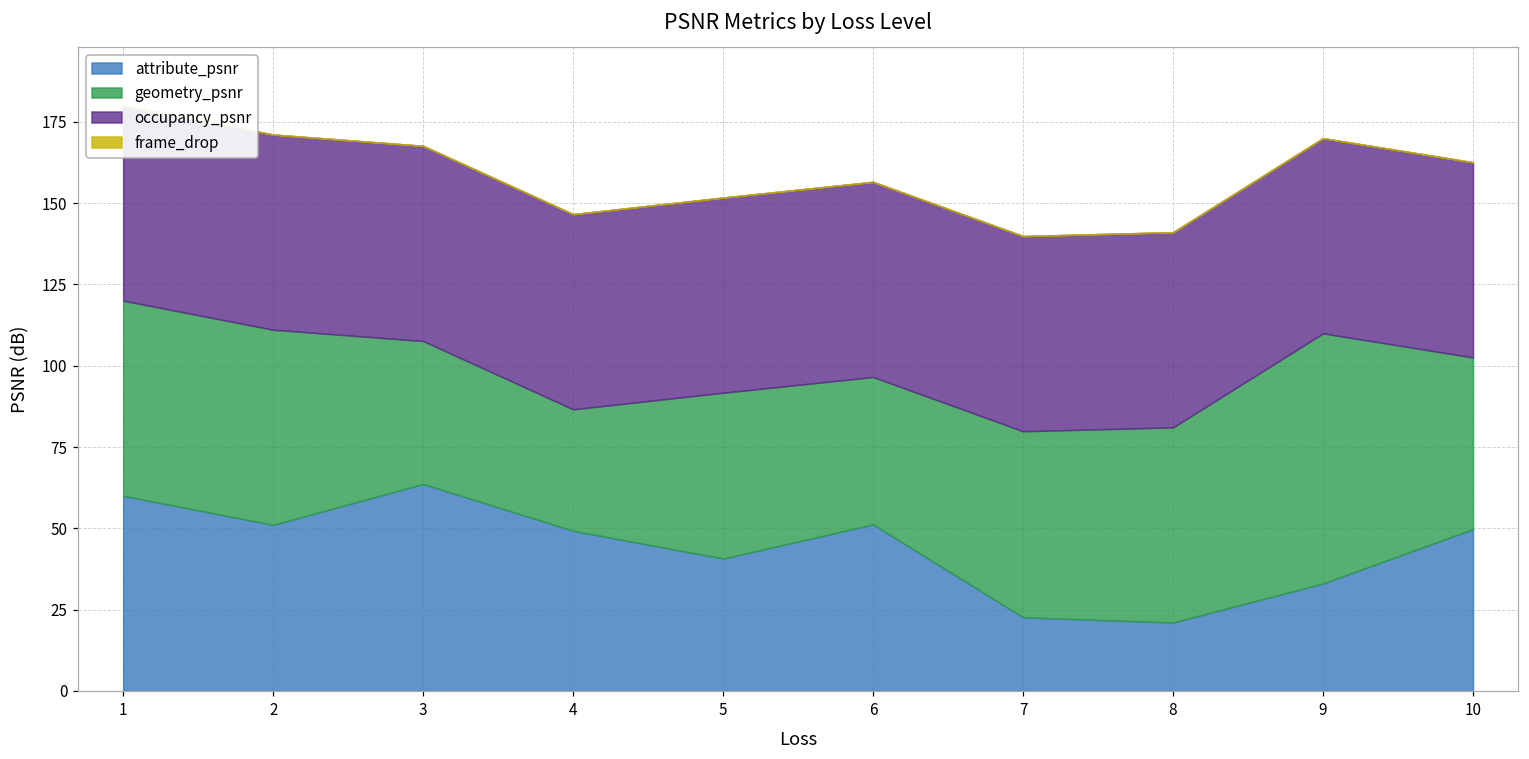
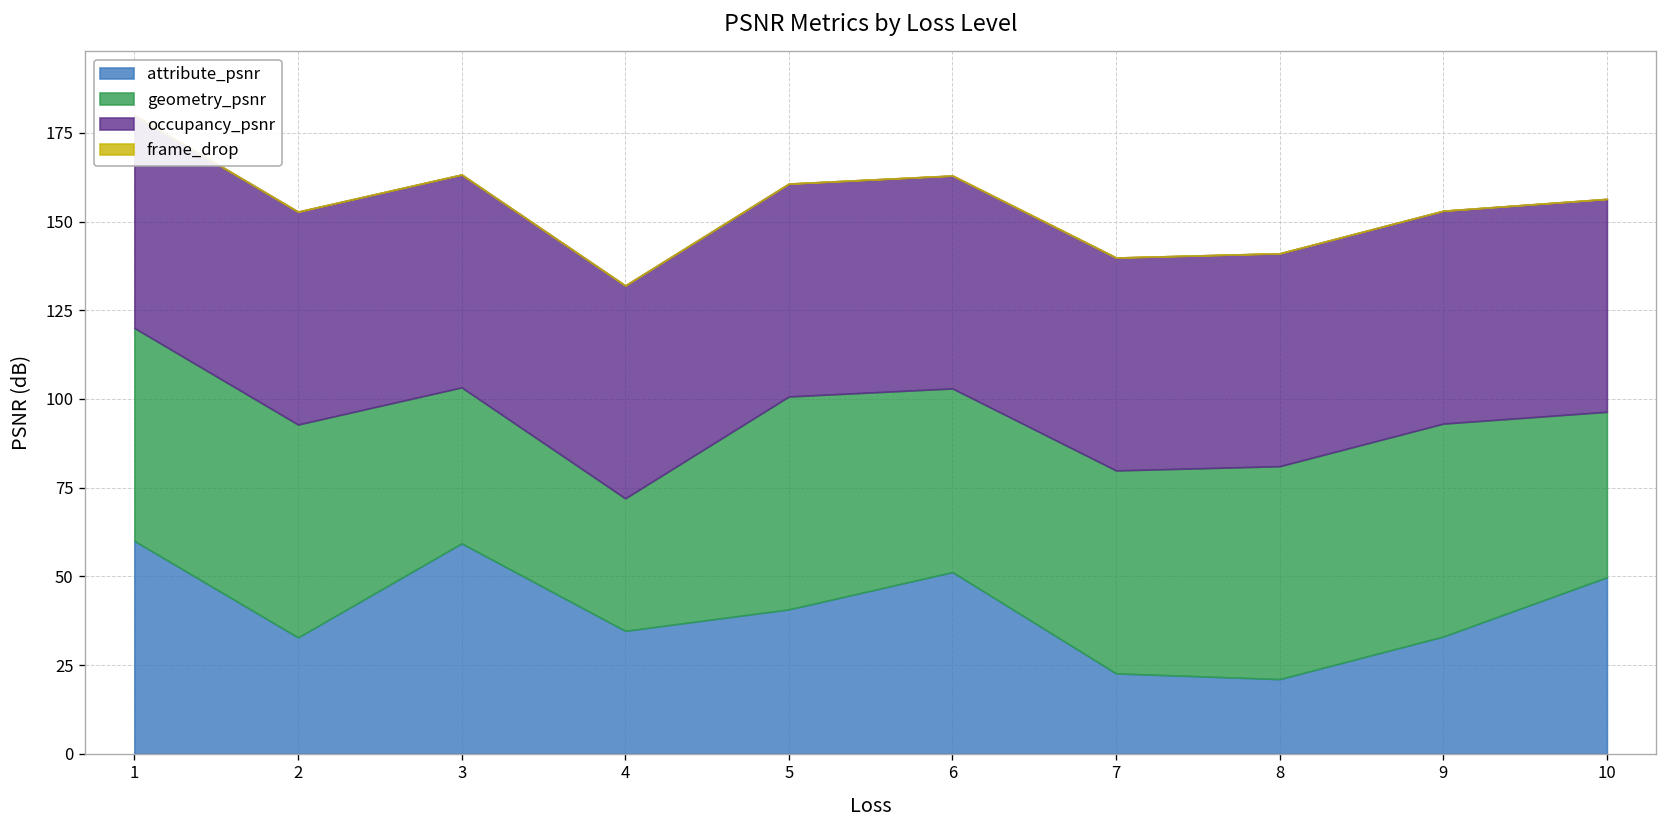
  {
    "attribute_psnr": {
      "1": 60,
-     "2": 51,
-     "3": 64,
-     "4": 49,
+     "2": 33,
+     "3": 59,
+     "4": 35,
      "5": 41,
      "6": 51,
      "7": 23,
      "8": 21,
      "9": 33,
      "10": 50
    },
    "geometry_psnr": {
      "1": 60,
      "2": 60,
      "3": 44,
      "4": 37,
-     "5": 51,
-     "6": 45,
+     "5": 60,
+     "6": 52,
      "7": 57,
      "8": 60,
-     "9": 77,
-     "10": 53
+     "9": 60,
+     "10": 47
    }
  }
